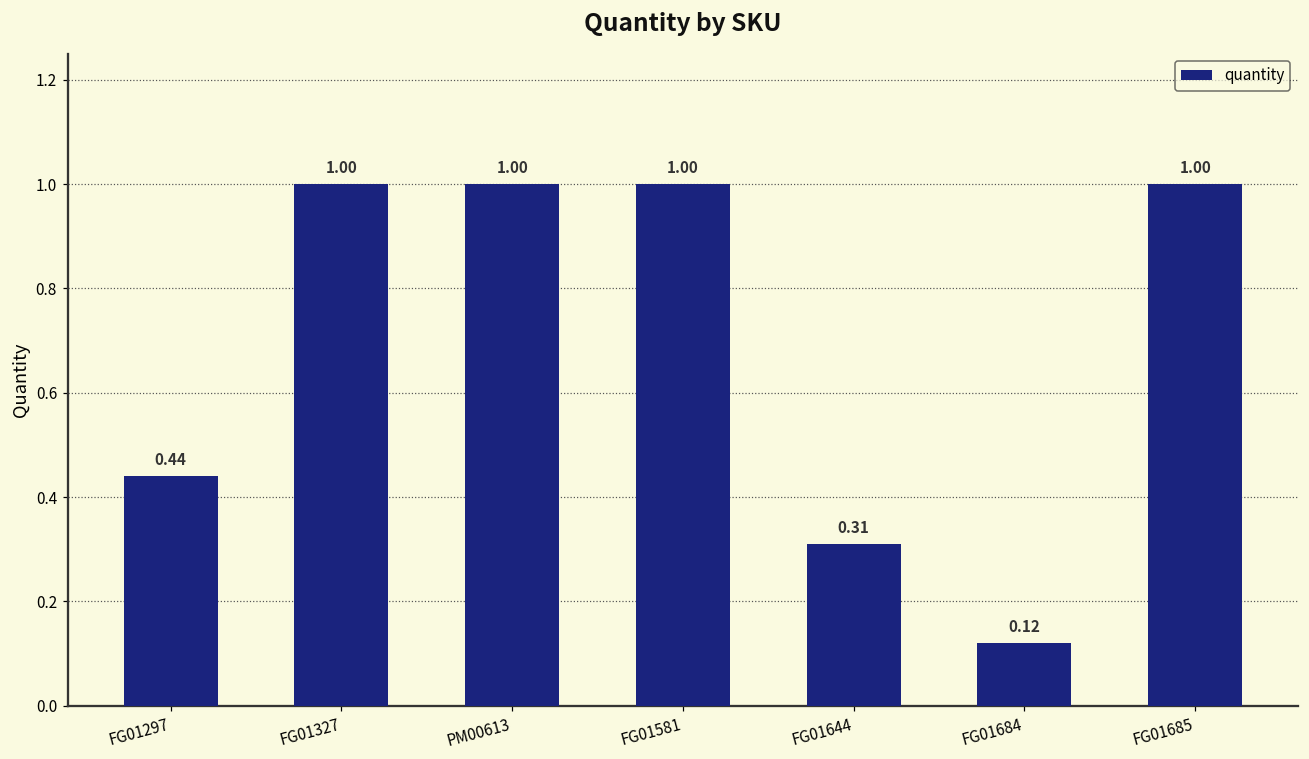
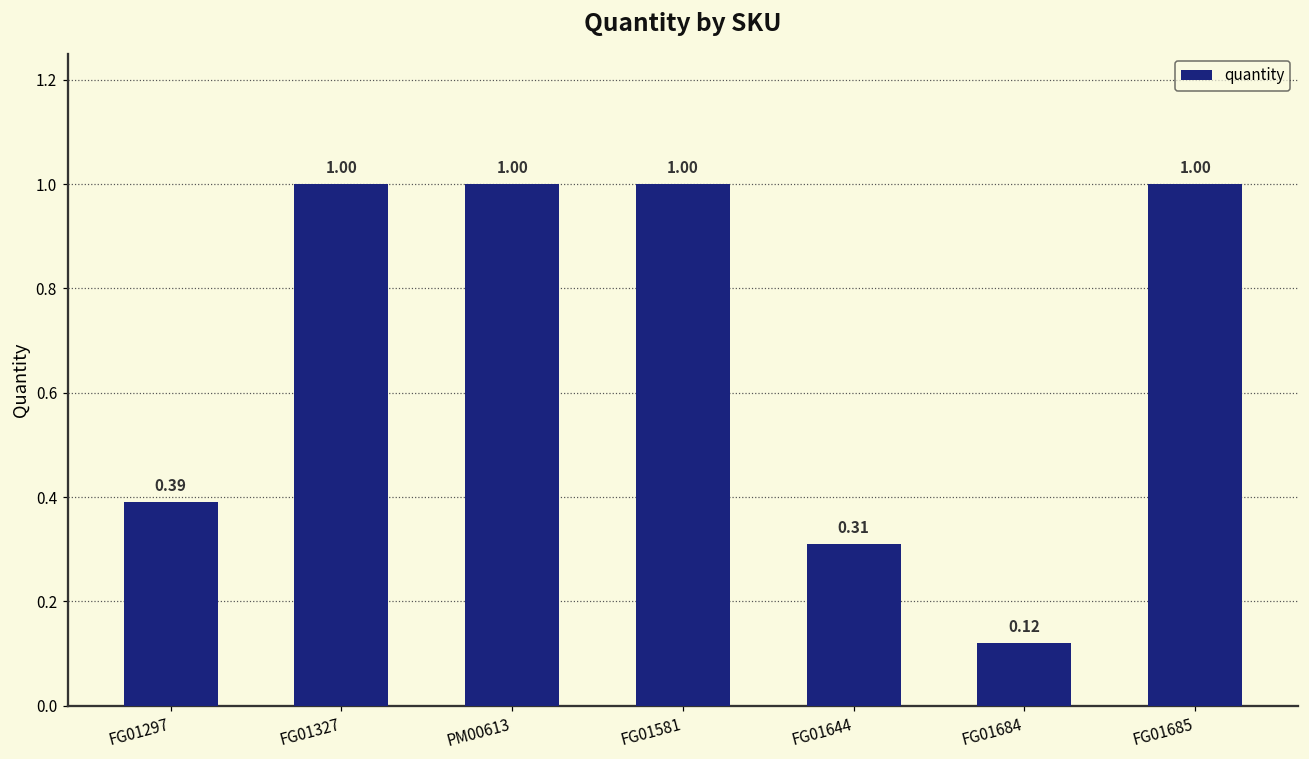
  {
-   "FG01297": 0.44,
+   "FG01297": 0.39,
    "FG01327": 1.00,
    "PM00613": 1.00,
    "FG01581": 1.00,
    "FG01644": 0.31,
    "FG01684": 0.12,
    "FG01685": 1.00
  }
